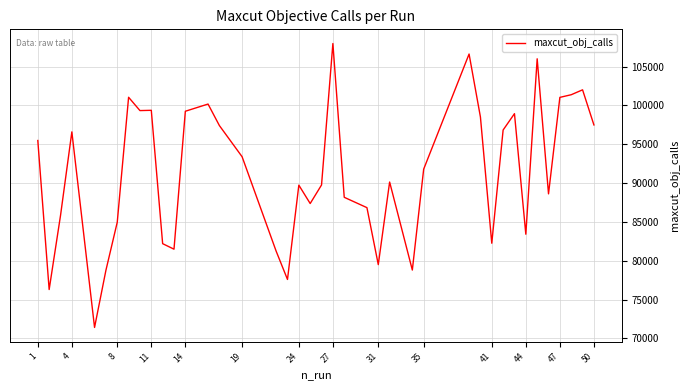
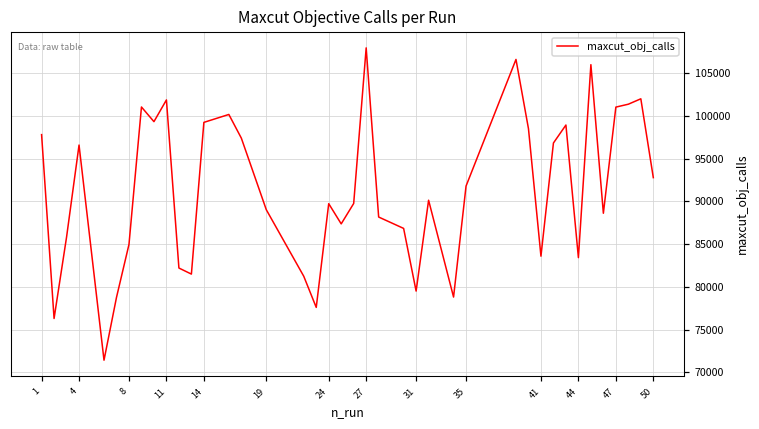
  {
-   "1": 95000,
+   "1": 98000,
    "4": 97000,
    "8": 85000,
-   "11": 99000,
+   "11": 102000,
    "14": 99000,
-   "19": 93000,
+   "19": 89000,
    "24": 90000,
    "27": 108000,
    "31": 80000,
    "35": 92000,
-   "41": 82000,
+   "41": 84000,
    "44": 83000,
    "47": 101000,
-   "50": 97000
+   "50": 93000
  }
